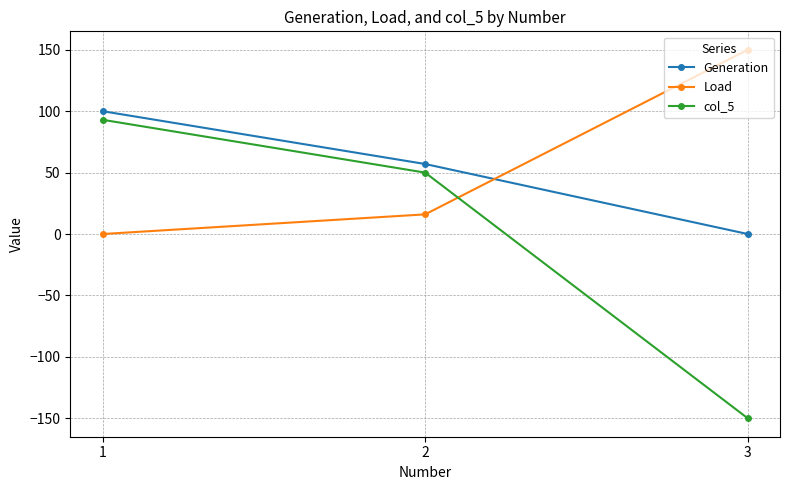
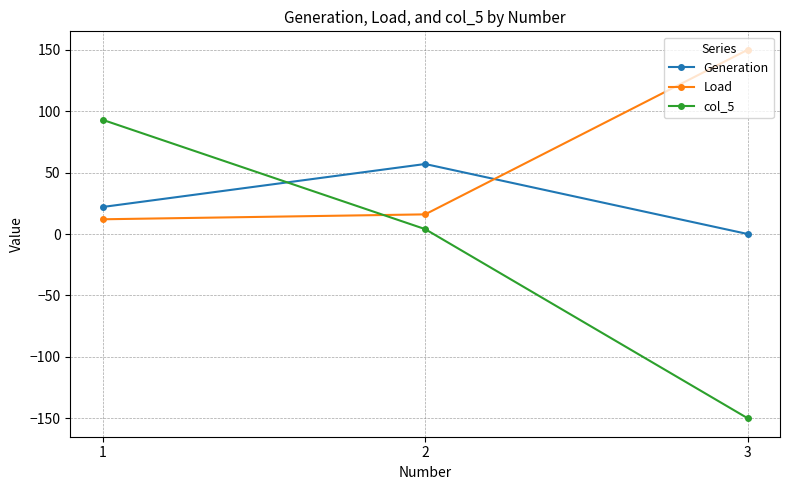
  {
    "Generation": {
-     "1": 100,
+     "1": 22,
      "2": 57,
      "3": 0
    },
    "Load": {
-     "1": 0,
+     "1": 12,
      "2": 16
    },
    "col_5": {
      "1": 93,
-     "2": 50,
+     "2": 4,
      "3": -150
    }
  }
